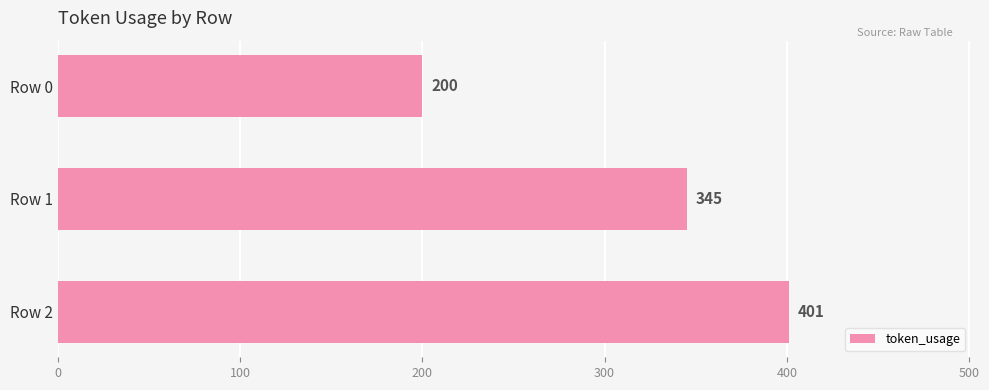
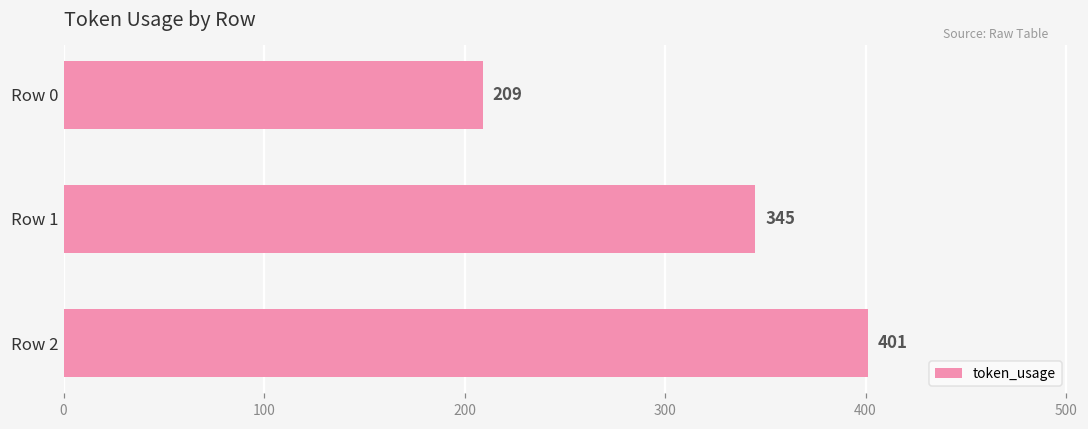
  {
-   "Row 0": 200,
+   "Row 0": 209,
    "Row 1": 345,
    "Row 2": 401
  }
